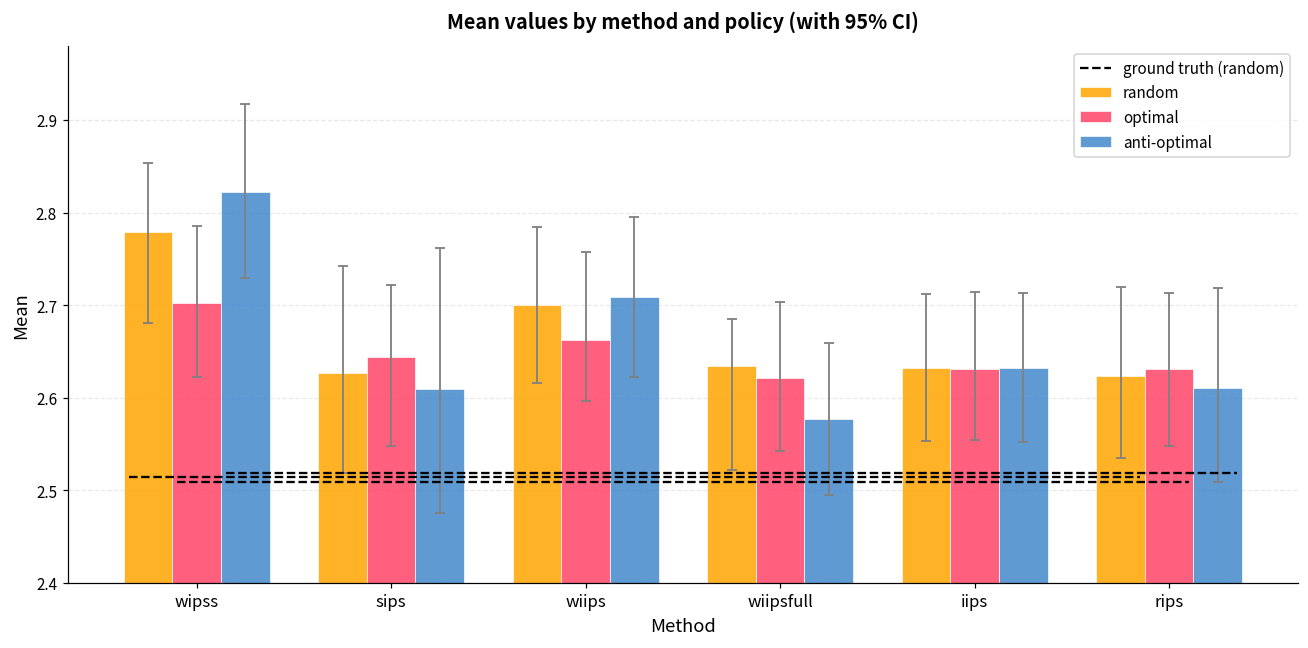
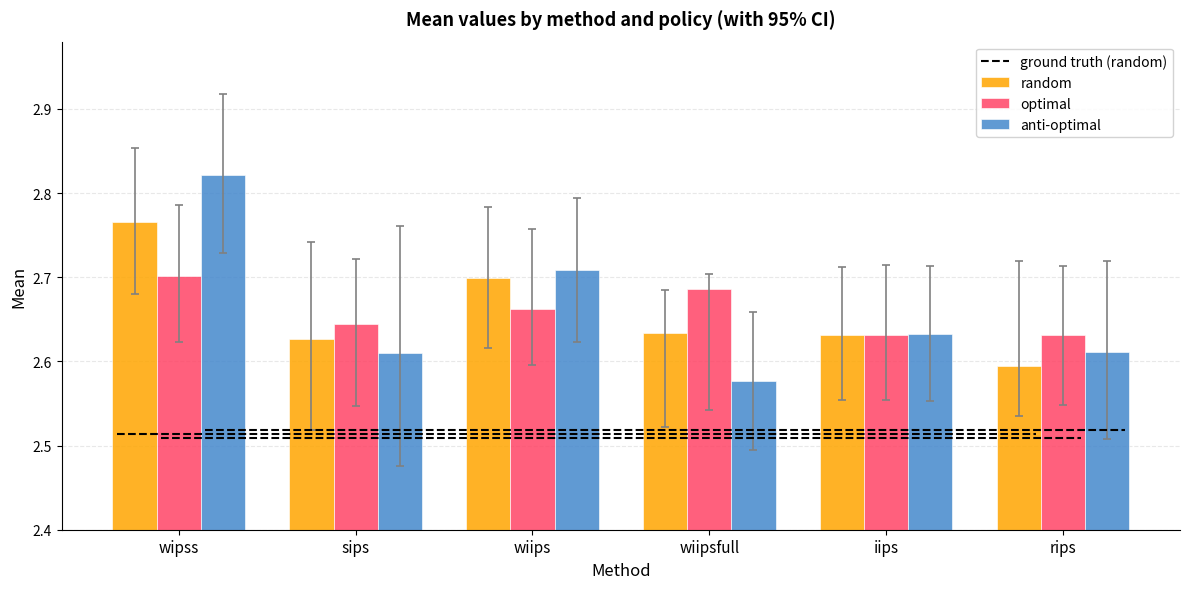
  {
    "random": {
-     "wipss": 2.78,
+     "wipss": 2.77,
      "sips": 2.63,
      "wiips": 2.70,
      "wiipsfull": 2.63,
      "iips": 2.63,
-     "rips": 2.62
+     "rips": 2.59
    },
    "optimal": {
      "wipss": 2.70,
      "sips": 2.64,
      "wiips": 2.66,
-     "wiipsfull": 2.62,
+     "wiipsfull": 2.69,
      "iips": 2.63,
      "rips": 2.63
    }
  }
